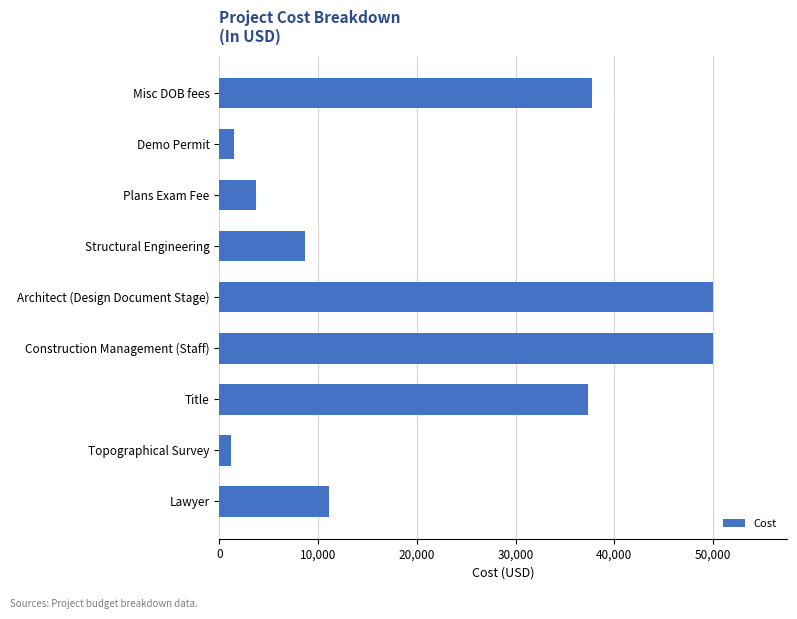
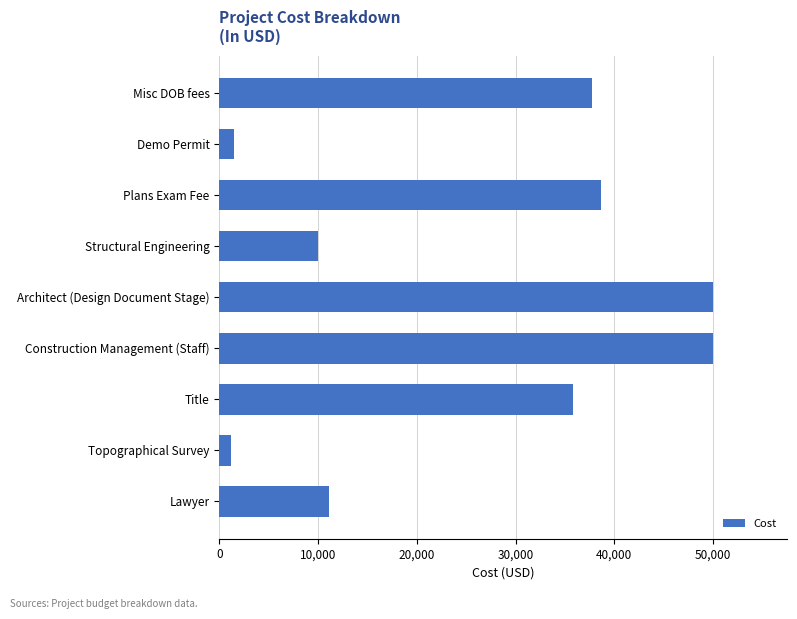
  {
    "Misc DOB fees": "38,000",
    "Demo Permit": "2,000",
-   "Plans Exam Fee": "4,000",
-   "Structural Engineering": "9,000",
+   "Plans Exam Fee": "39,000",
+   "Structural Engineering": "10,000",
    "Architect (Design Document Stage)": "50,000",
    "Construction Management (Staff)": "50,000",
-   "Title": "37,000",
+   "Title": "36,000",
    "Topographical Survey": "1,000",
    "Lawyer": "11,000"
  }
